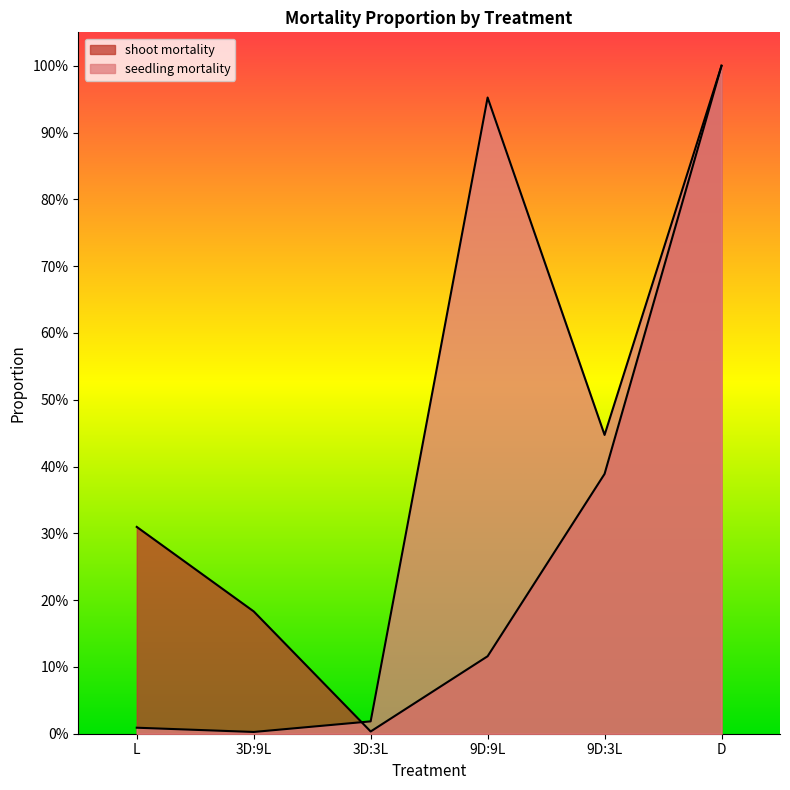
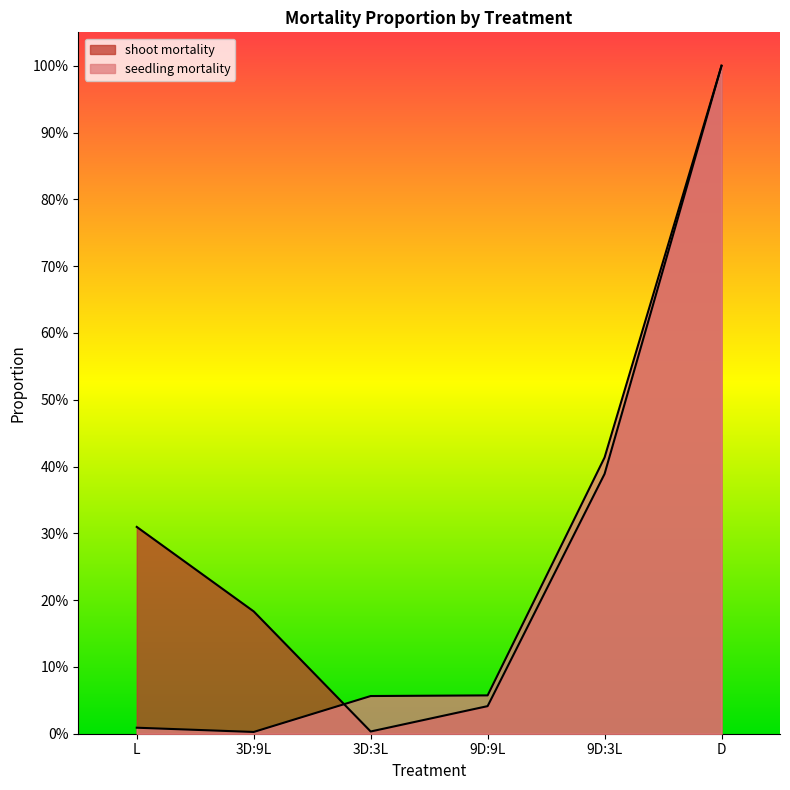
  {
    "shoot mortality": {
      "L": "31%",
      "3D:9L": "18%",
      "3D:3L": "0%",
-     "9D:9L": "12%",
+     "9D:9L": "4%",
      "9D:3L": "39%"
    },
    "seedling mortality": {
      "L": "1%",
      "3D:9L": "0%",
-     "3D:3L": "2%",
-     "9D:9L": "95%",
-     "9D:3L": "45%"
+     "3D:3L": "6%",
+     "9D:9L": "6%",
+     "9D:3L": "41%"
    }
  }
